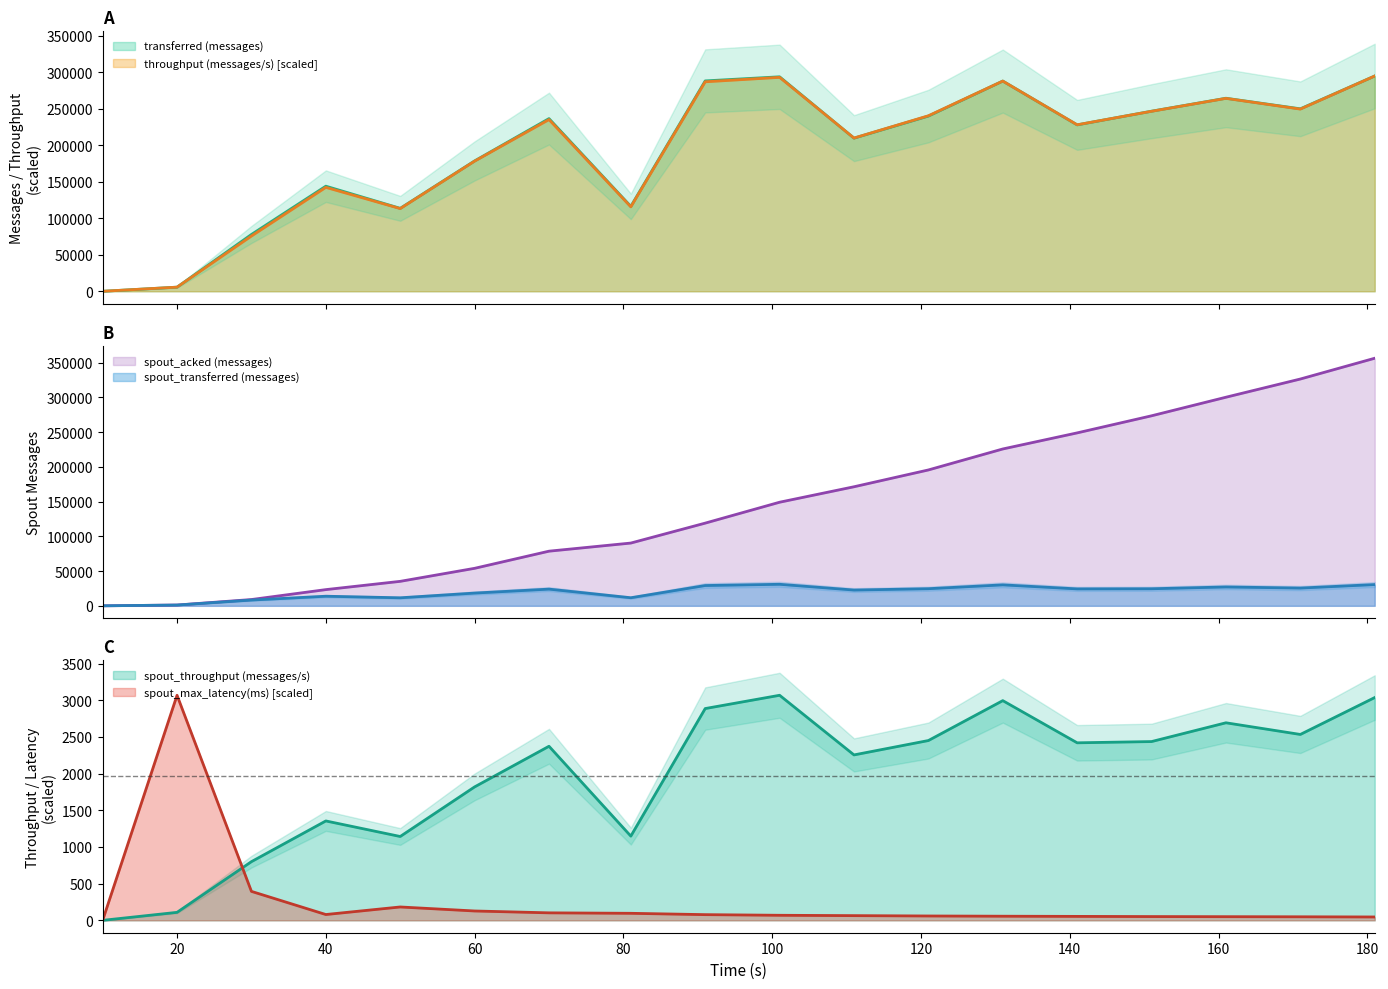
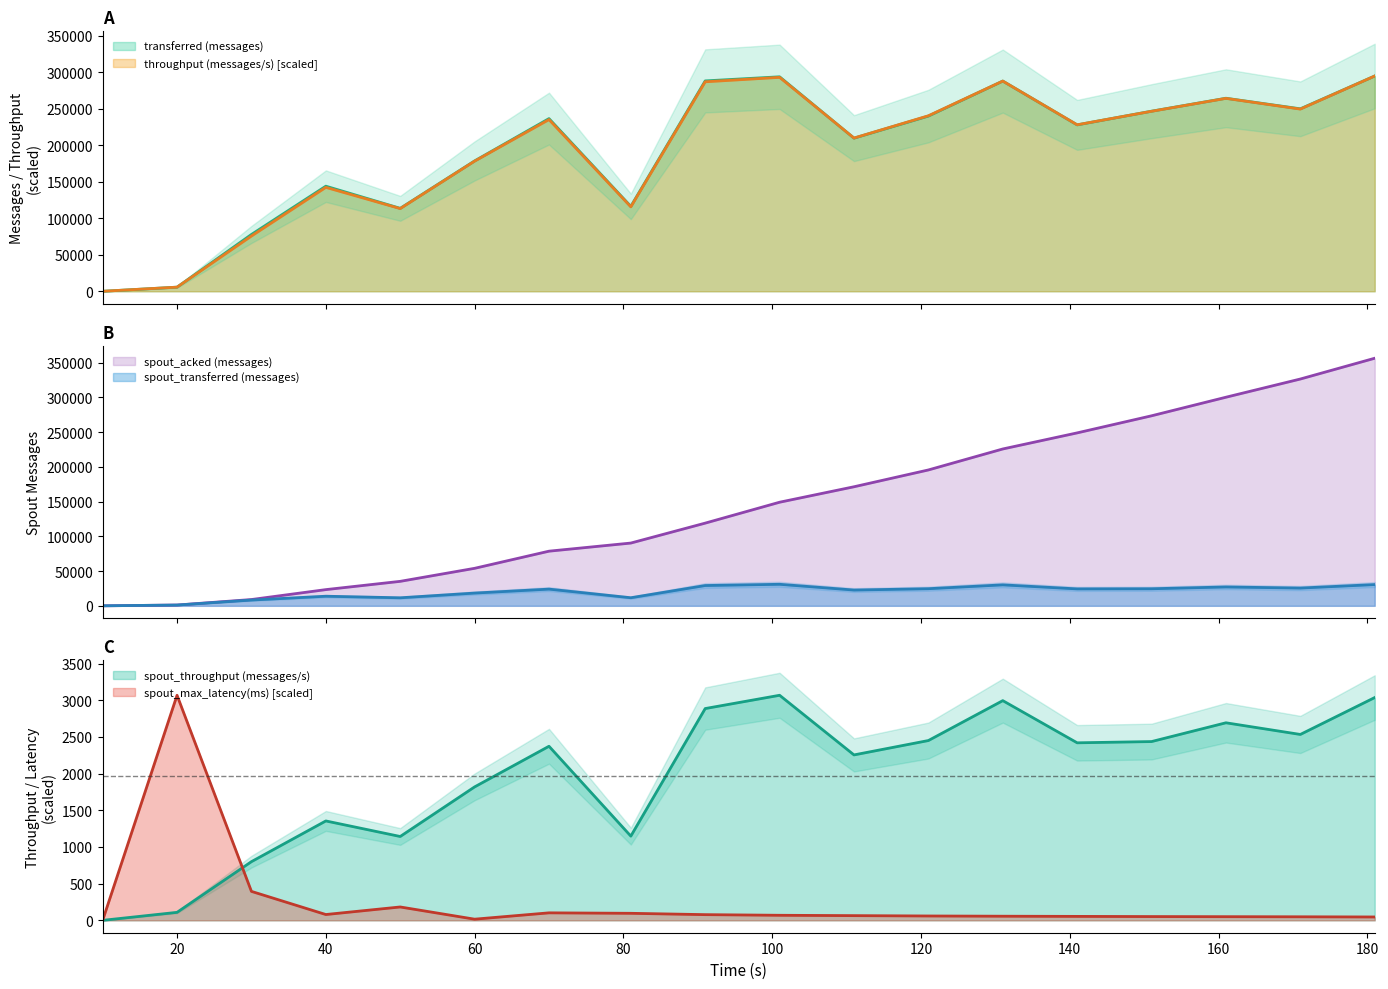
  {
    "C": {
      "spout_max_latency(ms) [scaled]": {
        "20": 3100,
        "40": 100,
-       "60": 100
+       "60": 0
      }
    }
  }
